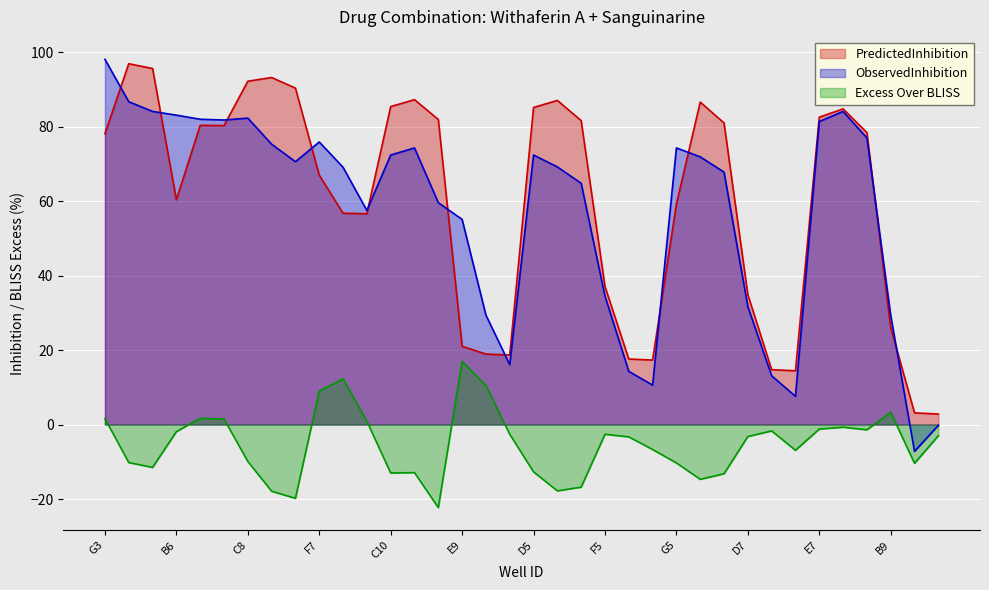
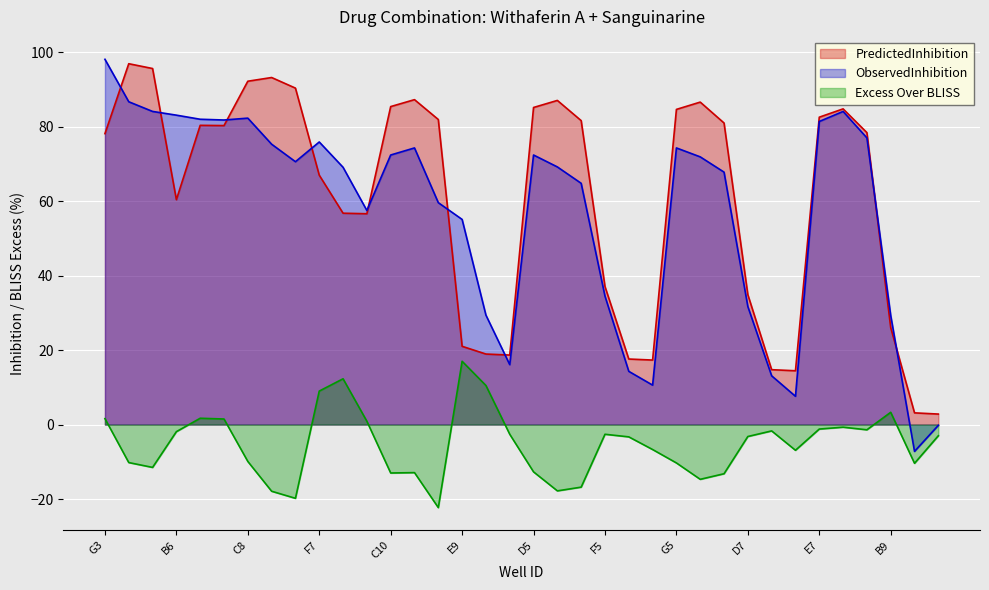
  {
    "PredictedInhibition": {
      "G3": 78,
      "B6": 60,
      "C8": 92,
      "F7": 67,
      "C10": 85,
      "E9": 21,
      "D5": 85,
      "F5": 37,
-     "G5": 59,
+     "G5": 85,
      "D7": 35,
      "E7": 83,
      "B9": 26
    }
  }
